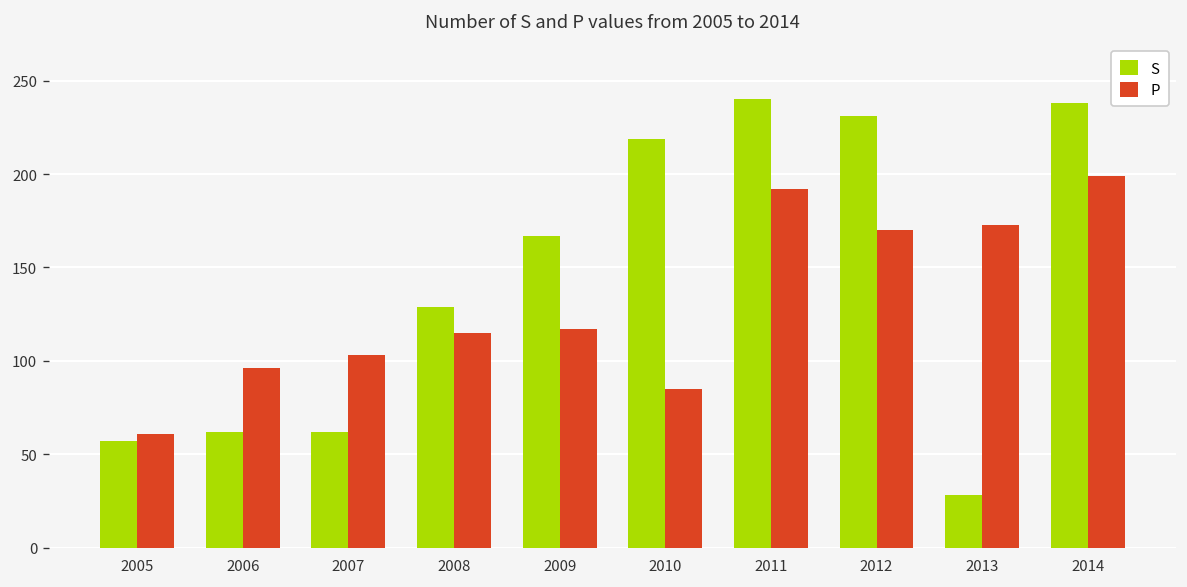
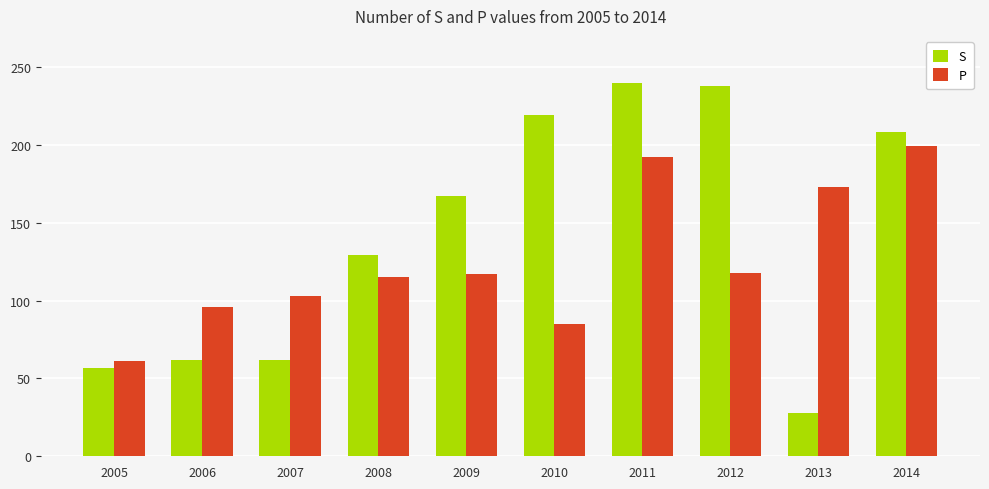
  {
    "S": {
      "2005": 57,
      "2006": 62,
      "2007": 62,
      "2008": 129,
      "2009": 167,
      "2010": 219,
      "2011": 240,
-     "2012": 231,
+     "2012": 238,
      "2013": 28,
-     "2014": 238
+     "2014": 208
    },
    "P": {
      "2005": 61,
      "2006": 96,
      "2007": 103,
      "2008": 115,
      "2009": 117,
      "2010": 85,
      "2011": 192,
-     "2012": 170,
+     "2012": 118,
      "2013": 173,
      "2014": 199
    }
  }
